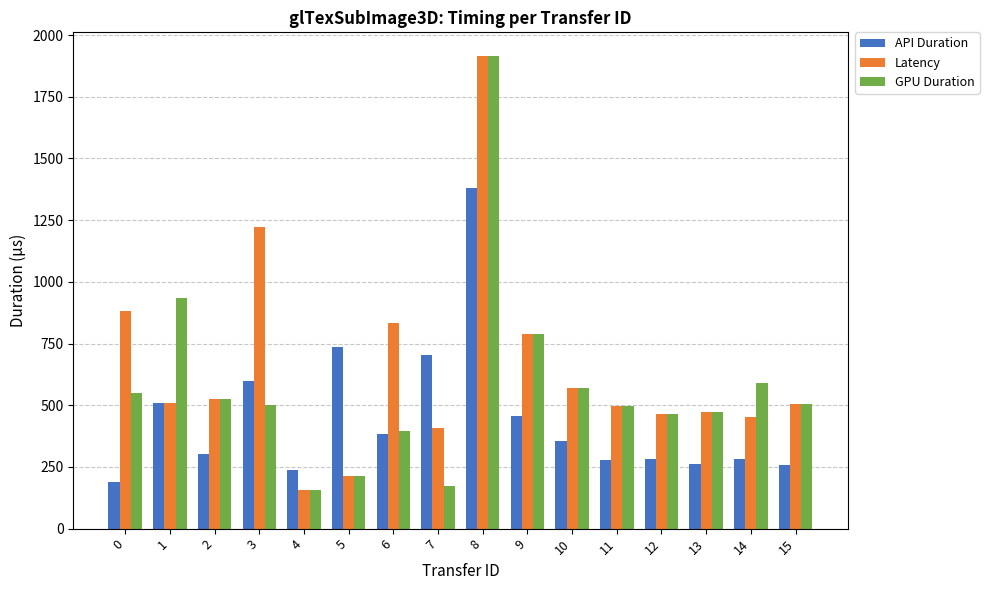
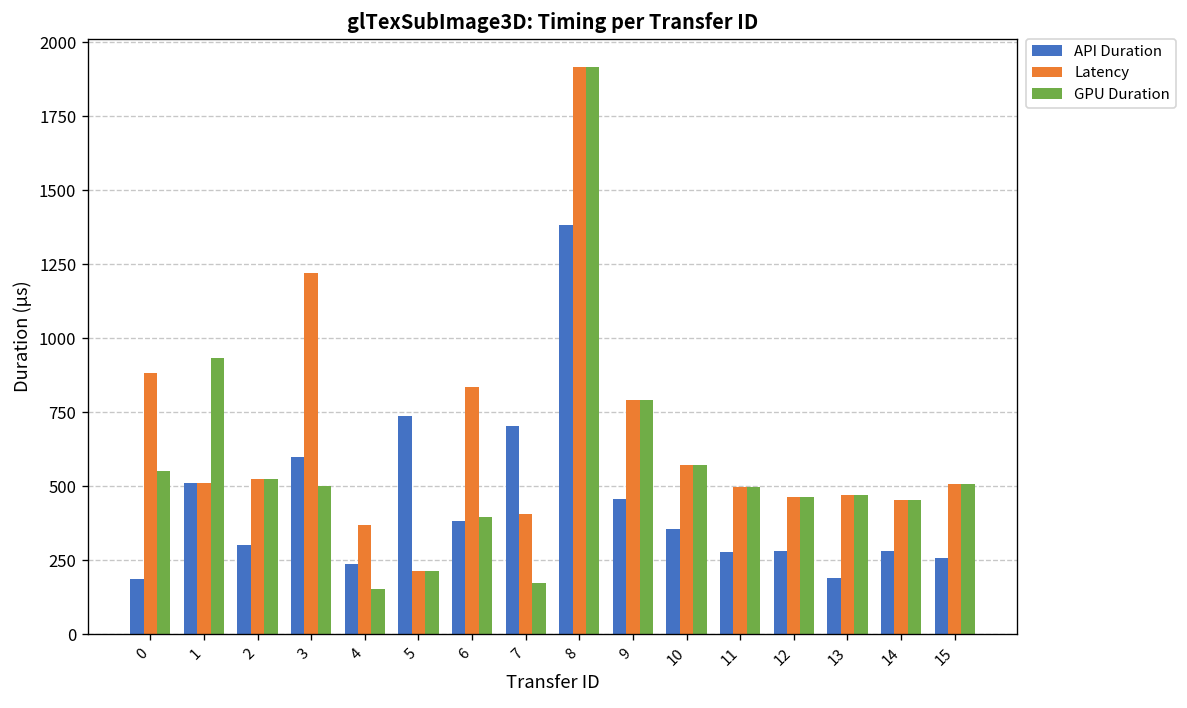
  {
    "API Duration": {
      "0": 190,
      "1": 510,
      "2": 300,
      "3": 600,
      "4": 240,
      "5": 740,
      "6": 380,
      "7": 700,
      "8": 1380,
      "9": 460,
      "10": 360,
      "11": 280,
      "12": 280,
-     "13": 260,
+     "13": 190,
      "14": 280,
      "15": 260
    },
    "Latency": {
      "0": 880,
      "1": 510,
      "2": 530,
      "3": 1220,
-     "4": 150,
+     "4": 370,
      "5": 210,
      "6": 830,
      "7": 410,
      "8": 1920,
      "9": 790,
      "10": 570,
      "11": 500,
      "12": 460,
      "13": 470,
      "14": 450,
      "15": 510
    },
    "GPU Duration": {
      "0": 550,
      "1": 930,
      "2": 530,
      "3": 500,
      "4": 150,
      "5": 210,
      "6": 400,
      "7": 170,
      "8": 1920,
      "9": 790,
      "10": 570,
      "11": 500,
      "12": 460,
      "13": 470,
-     "14": 590,
+     "14": 450,
      "15": 510
    }
  }
